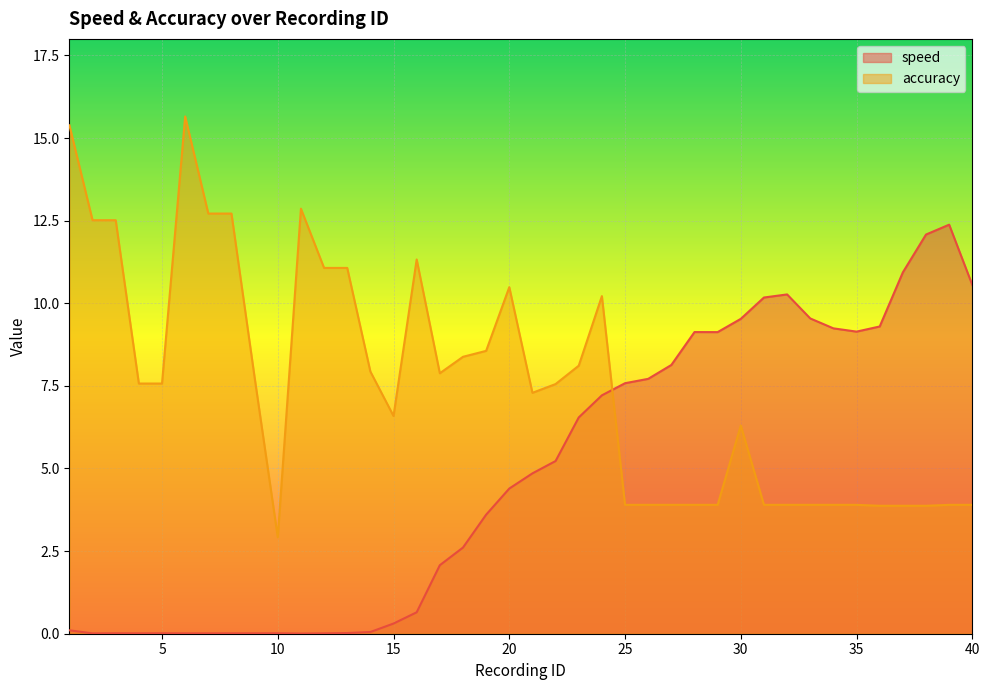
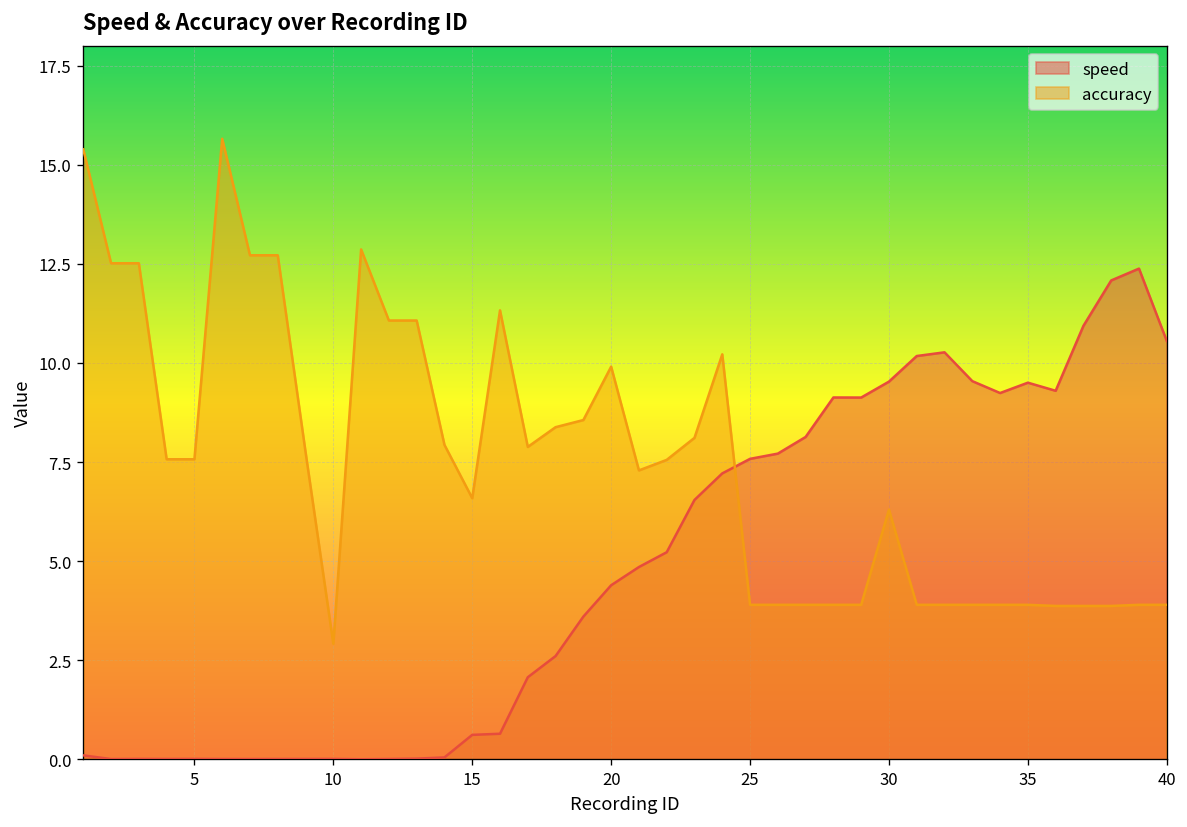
  {
    "speed": {
      "5": 0.0,
      "10": 0.0,
-     "15": 0.3,
+     "15": 0.6,
      "20": 4.4,
      "25": 7.6,
      "30": 9.5,
-     "35": 9.1,
+     "35": 9.5,
      "40": 10.6
    },
    "accuracy": {
      "5": 7.6,
      "10": 2.9,
      "15": 6.6,
-     "20": 10.5,
+     "20": 9.9,
      "25": 3.9,
      "30": 6.3,
      "35": 3.9,
      "40": 3.9
    }
  }
